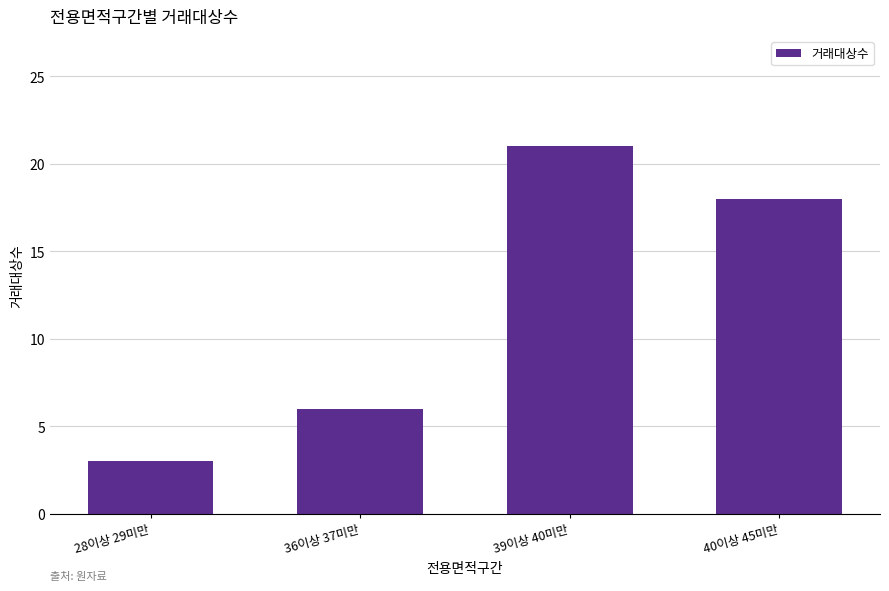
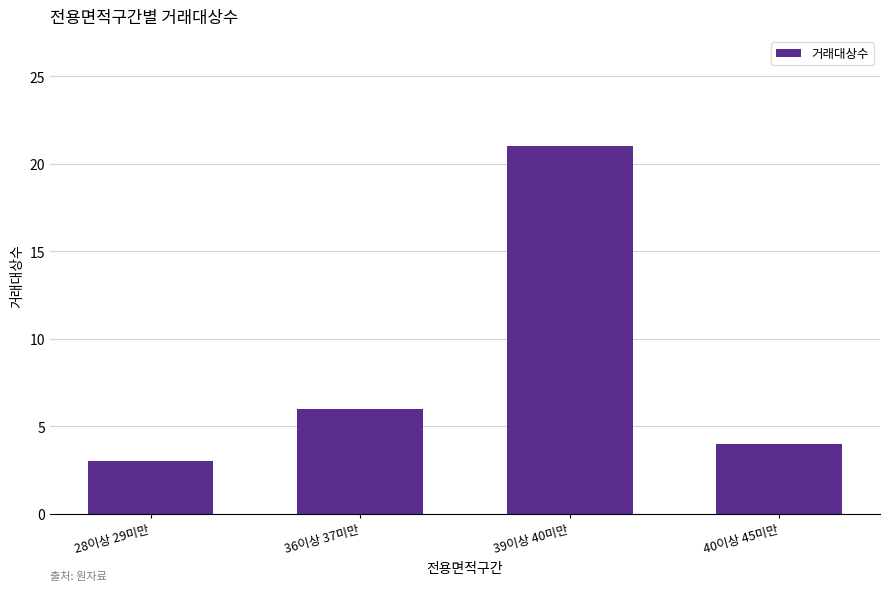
  {
    "28이상 29미만": 3,
    "36이상 37미만": 6,
    "39이상 40미만": 21,
-   "40이상 45미만": 18
+   "40이상 45미만": 4
  }
